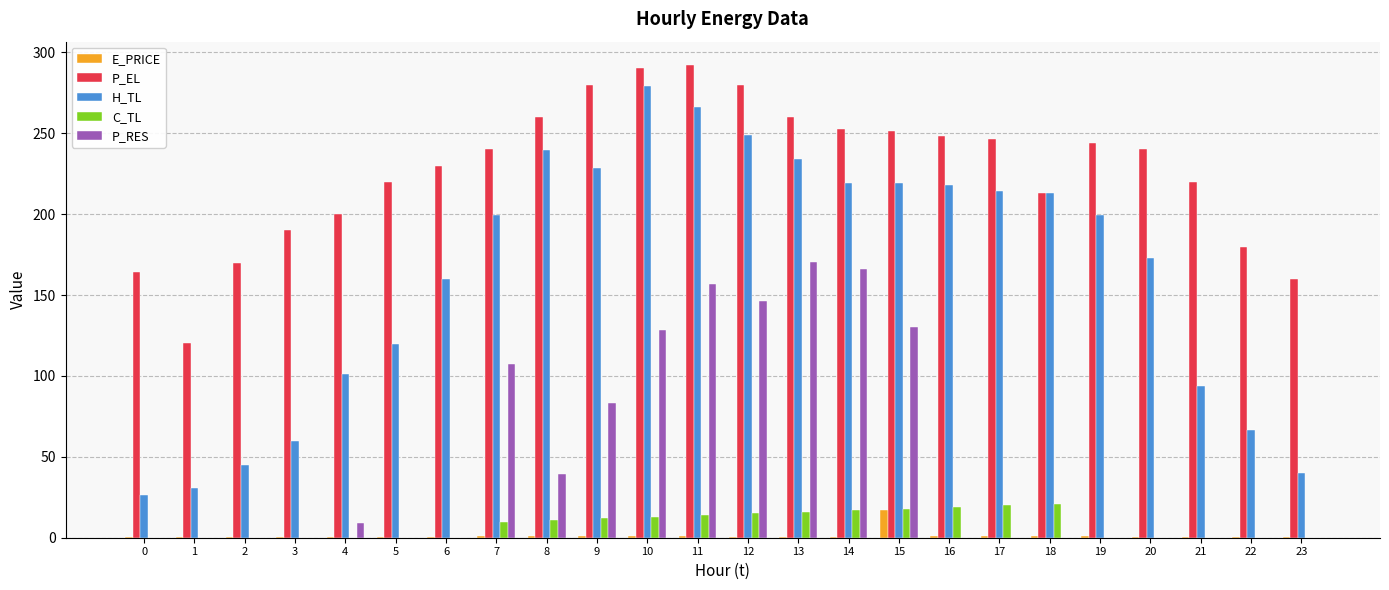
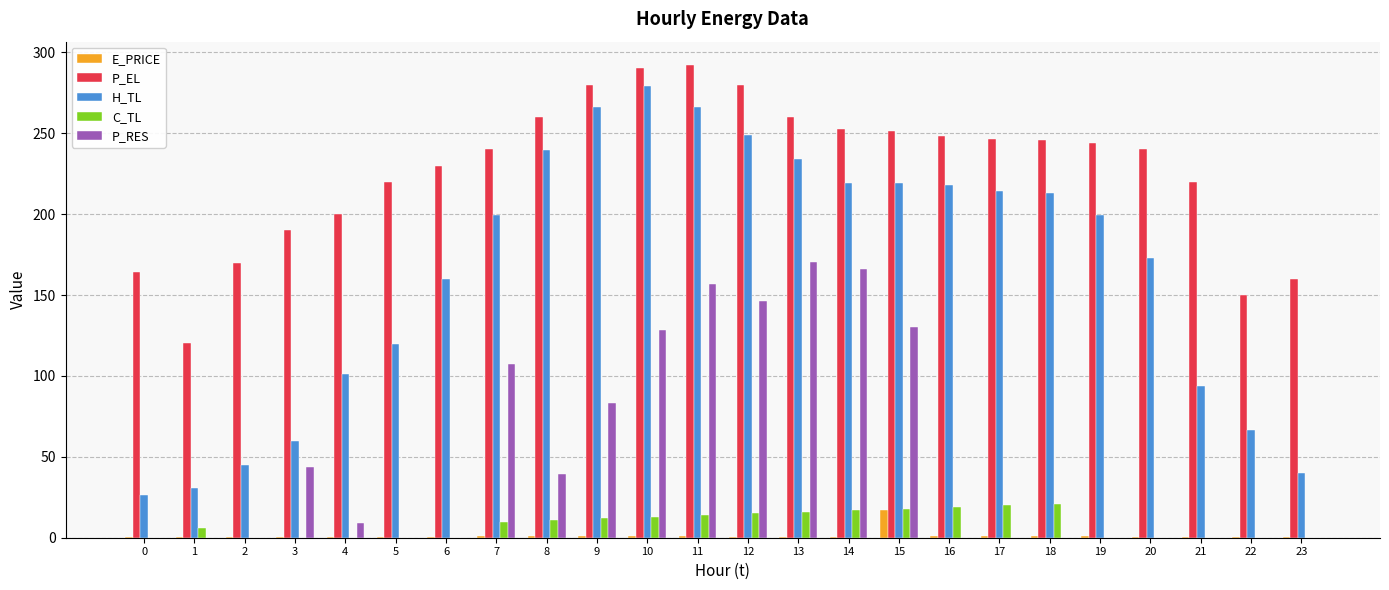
  {
    "E_PRICE": {
      "15": 17
    },
    "P_EL": {
      "0": 164,
      "1": 120,
      "2": 170,
      "3": 190,
      "4": 200,
      "5": 220,
      "6": 230,
      "7": 240,
      "8": 260,
      "9": 280,
      "10": 290,
      "11": 292,
      "12": 280,
      "13": 260,
      "14": 252,
      "15": 251,
      "16": 248,
      "17": 246,
-     "18": 213,
+     "18": 246,
      "19": 244,
      "20": 240,
      "21": 220,
-     "22": 180,
+     "22": 150,
      "23": 160
    },
    "H_TL": {
      "0": 27,
      "1": 31,
      "2": 45,
      "3": 60,
      "4": 101,
      "5": 120,
      "6": 160,
      "7": 199,
      "8": 239,
-     "9": 228,
+     "9": 266,
      "10": 279,
      "11": 266,
      "12": 249,
      "13": 234,
      "14": 220,
      "15": 219,
      "16": 218,
      "17": 214,
      "18": 213,
      "19": 200,
      "20": 173,
      "21": 94,
      "22": 66,
      "23": 40
    },
    "C_TL": {
      "0": 0,
-     "1": 0,
+     "1": 6,
      "2": 0,
      "3": 0,
      "4": 0,
      "5": 0,
      "6": 0,
      "7": 10,
      "8": 11,
      "9": 12,
      "10": 13,
      "11": 14,
      "12": 15,
      "13": 16,
      "14": 17,
      "15": 18,
      "16": 19,
      "17": 20,
      "18": 21,
      "19": 0,
      "20": 0,
      "21": 0,
      "22": 0,
      "23": 0
    },
    "P_RES": {
      "0": 0,
      "1": 0,
      "2": 0,
-     "3": 0,
+     "3": 44,
      "4": 9,
      "5": 0,
      "6": 0,
      "7": 107,
      "8": 40,
      "9": 83,
      "10": 128,
      "11": 157,
      "12": 146,
      "13": 171,
      "14": 166,
      "15": 130,
      "16": 0,
      "17": 0,
      "18": 0,
      "19": 0,
      "20": 0,
      "21": 0,
      "22": 0,
      "23": 0
    }
  }
